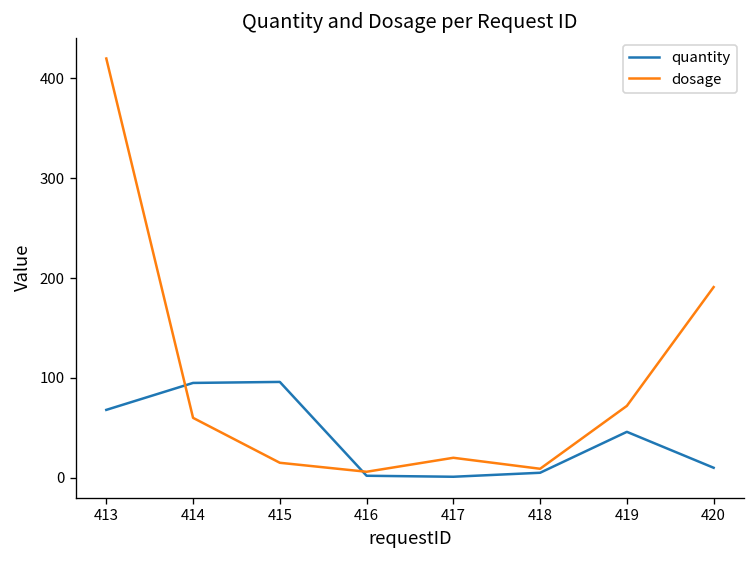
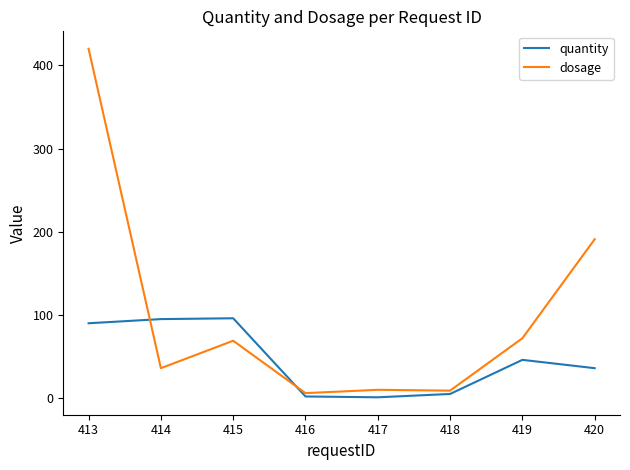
  {
    "quantity": {
-     "413": 70,
+     "413": 90,
      "414": 100,
      "415": 100,
      "416": 0,
      "417": 0,
      "418": 10,
      "419": 50,
-     "420": 10
+     "420": 40
    },
    "dosage": {
      "413": 420,
-     "414": 60,
-     "415": 20,
+     "414": 40,
+     "415": 70,
      "416": 10,
-     "417": 20,
+     "417": 10,
      "418": 10,
      "419": 70,
      "420": 190
    }
  }
